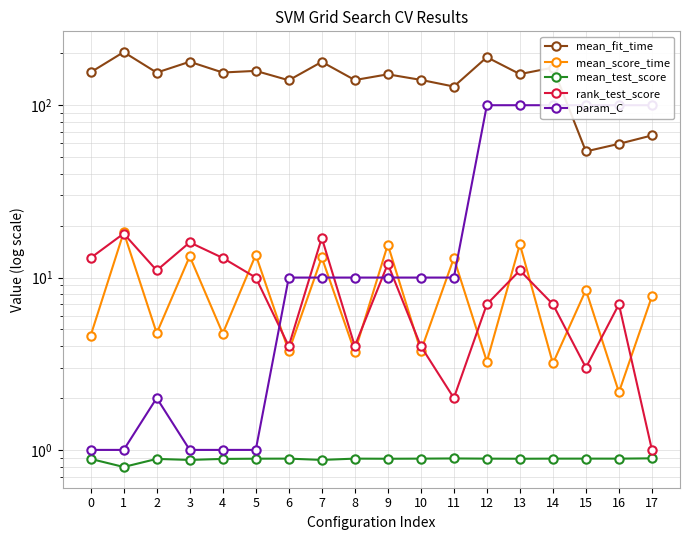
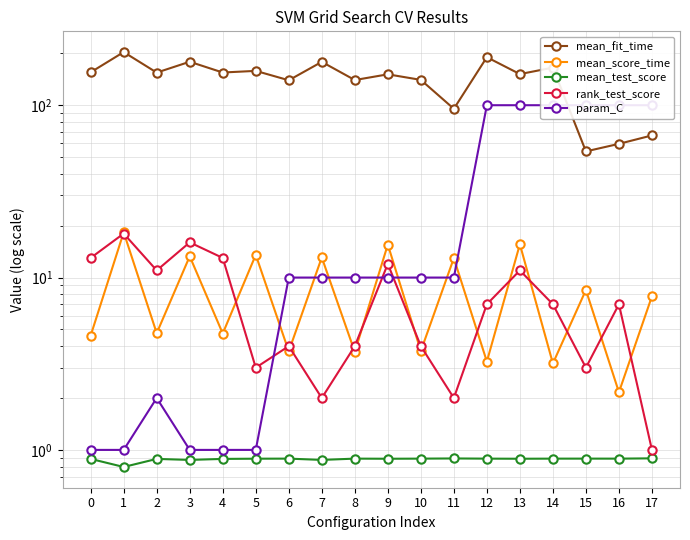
  {
    "mean_fit_time": {
      "0": 160,
      "1": 200,
      "2": 150,
      "3": 180,
      "4": 150,
      "5": 160,
      "6": 140,
      "7": 180,
      "8": 140,
      "9": 150,
      "10": 140,
-     "11": 130,
+     "11": 100,
      "12": 190,
      "13": 150,
      "15": 54,
      "16": 60,
      "17": 67
    },
    "mean_score_time": {
      "0": 4.6,
      "2": 4.8,
      "3": 13,
      "4": 4.7,
      "5": 14,
      "6": 3.7,
      "7": 13,
      "8": 3.7,
      "9": 16,
      "10": 3.7,
      "11": 13,
      "12": 3.3,
      "13": 16,
      "14": 3.2,
      "15": 8,
      "16": 2.2,
      "17": 8
    },
    "mean_test_score": {
      "0": 0.9,
      "1": 0.8,
      "2": 0.9,
      "3": 0.9,
      "4": 0.9,
      "5": 0.9,
      "6": 0.9,
      "7": 0.9,
      "8": 0.9,
      "9": 0.9,
      "10": 0.9,
      "11": 0.9,
      "12": 0.9,
      "13": 0.9,
      "14": 0.9,
      "15": 0.9,
      "16": 0.9,
      "17": 0.9
    },
    "rank_test_score": {
      "0": 13,
      "2": 11,
      "3": 16,
      "4": 13,
-     "5": 10,
+     "5": 3,
      "6": 4,
-     "7": 17,
+     "7": 2,
      "8": 4,
      "9": 12,
      "10": 4,
      "11": 2,
      "12": 7,
      "13": 11,
      "14": 7,
      "15": 3,
      "16": 7,
      "17": 1
    },
    "param_C": {
      "0": 1,
      "1": 1,
      "2": 2,
      "3": 1,
      "4": 1,
      "5": 1,
      "6": 10,
      "7": 10,
      "8": 10,
      "9": 10,
      "10": 10,
      "11": 10,
      "12": 100,
      "13": 100
    }
  }
